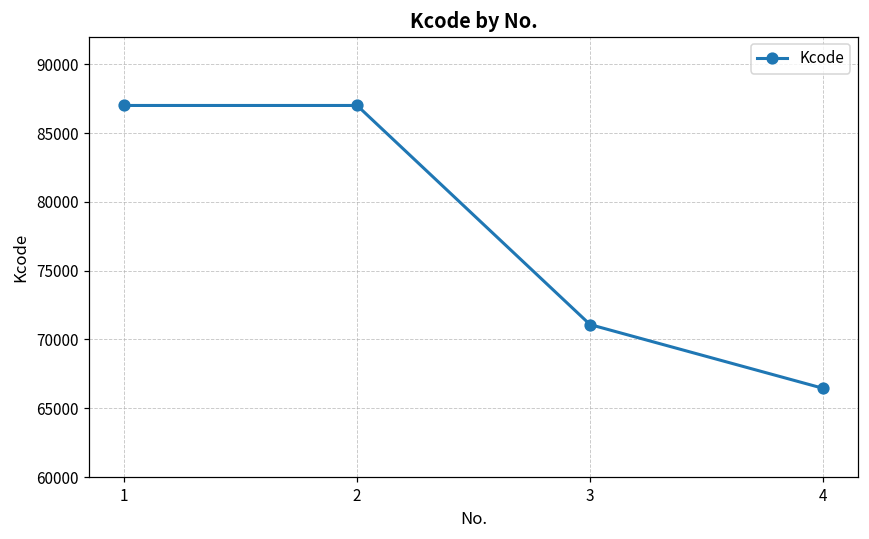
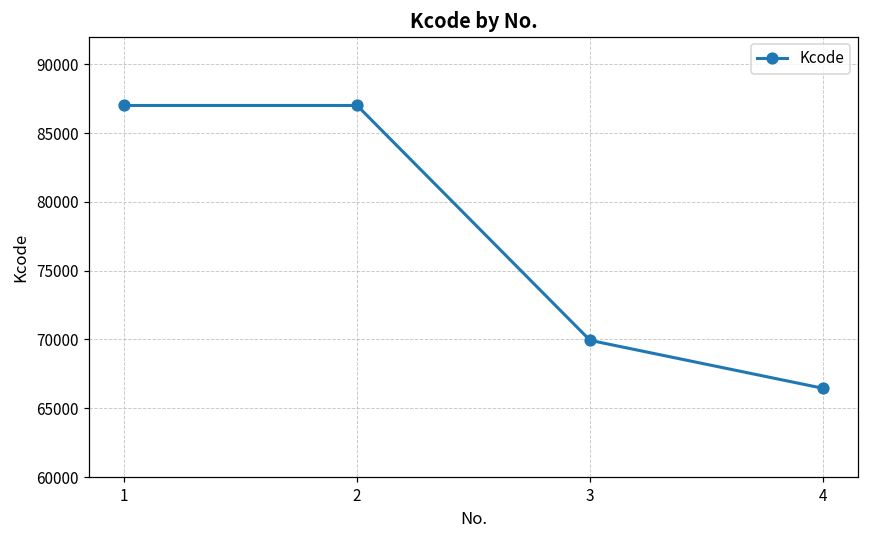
  {
    "1": 87000,
    "2": 87000,
-   "3": 71100,
+   "3": 69900,
    "4": 66500
  }
